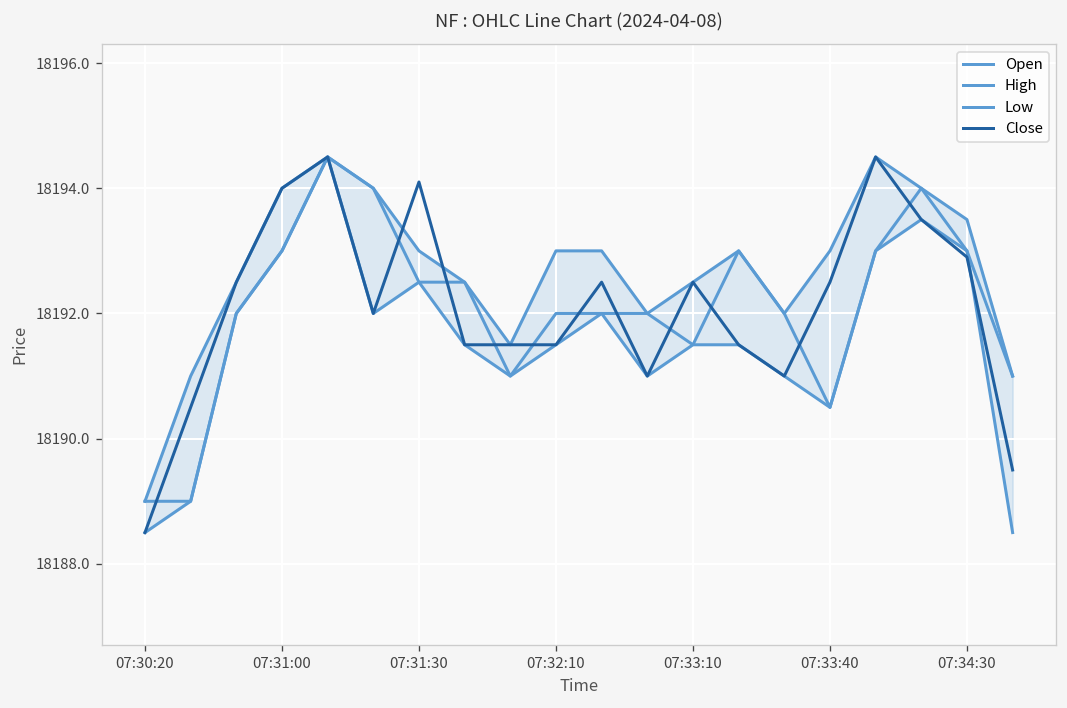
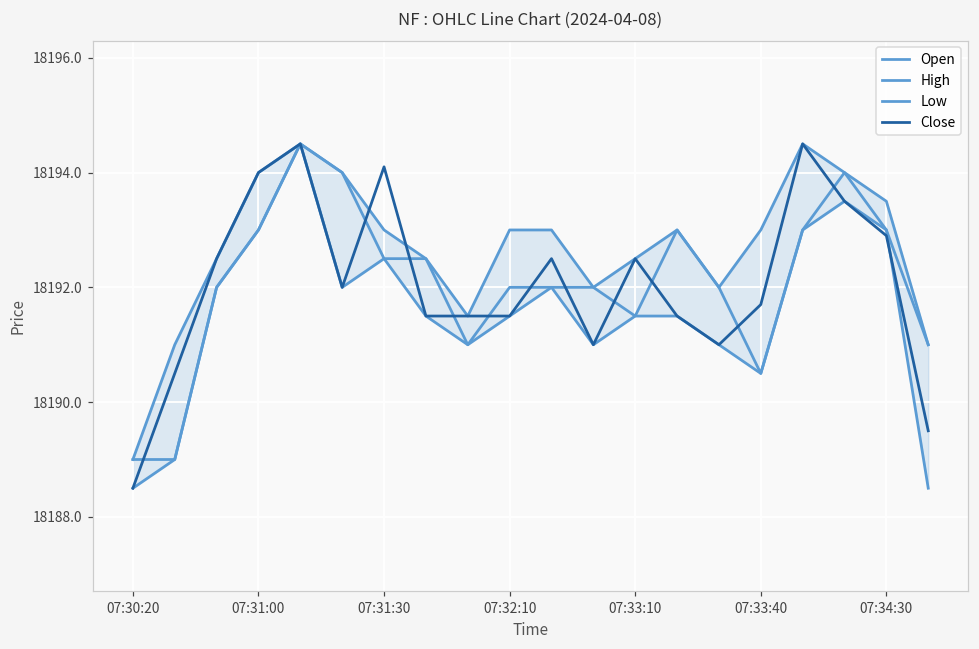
  {
    "Close": {
      "07:31:30": 18194.1,
-     "07:33:40": 18192.5,
+     "07:33:40": 18191.7,
      "07:34:30": 18192.9
    }
  }
